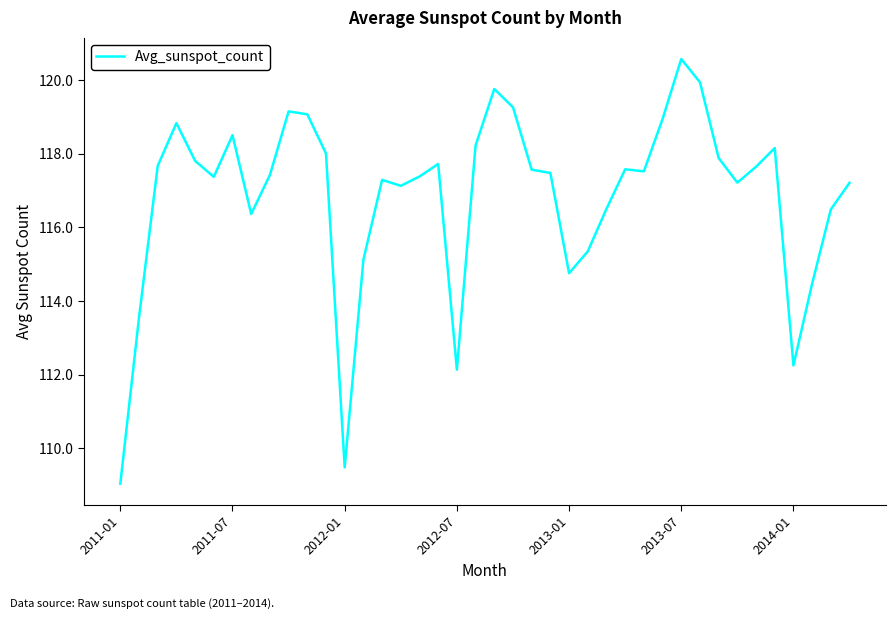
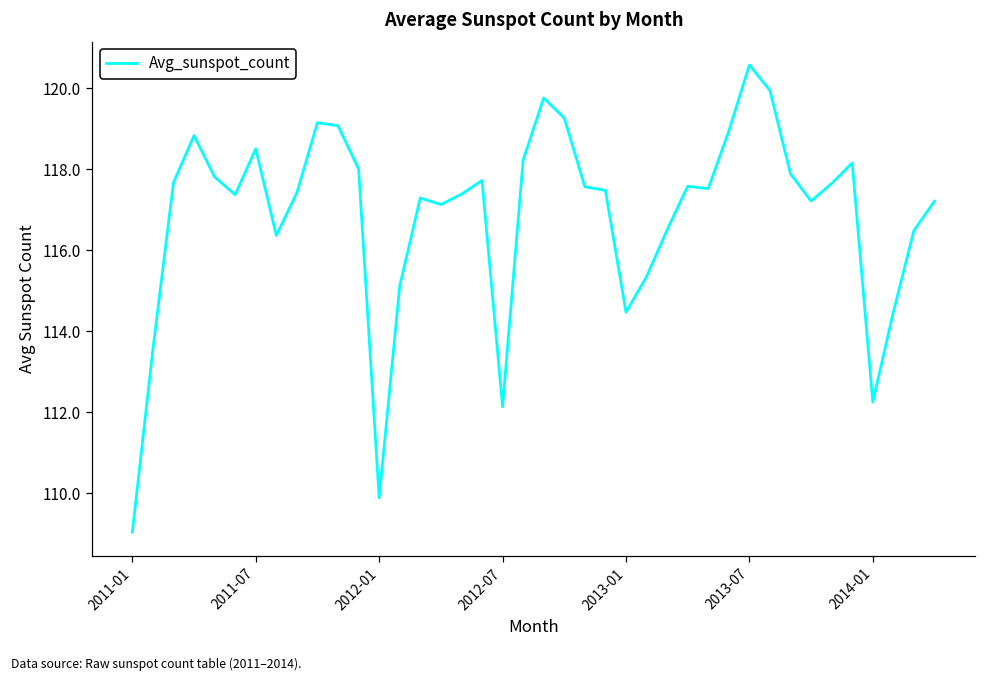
  {
    "2011-01": 109.0,
    "2011-07": 118.5,
-   "2012-01": 109.5,
+   "2012-01": 109.9,
    "2012-07": 112.1,
-   "2013-01": 114.8,
+   "2013-01": 114.5,
    "2013-07": 120.6,
    "2014-01": 112.2
  }
